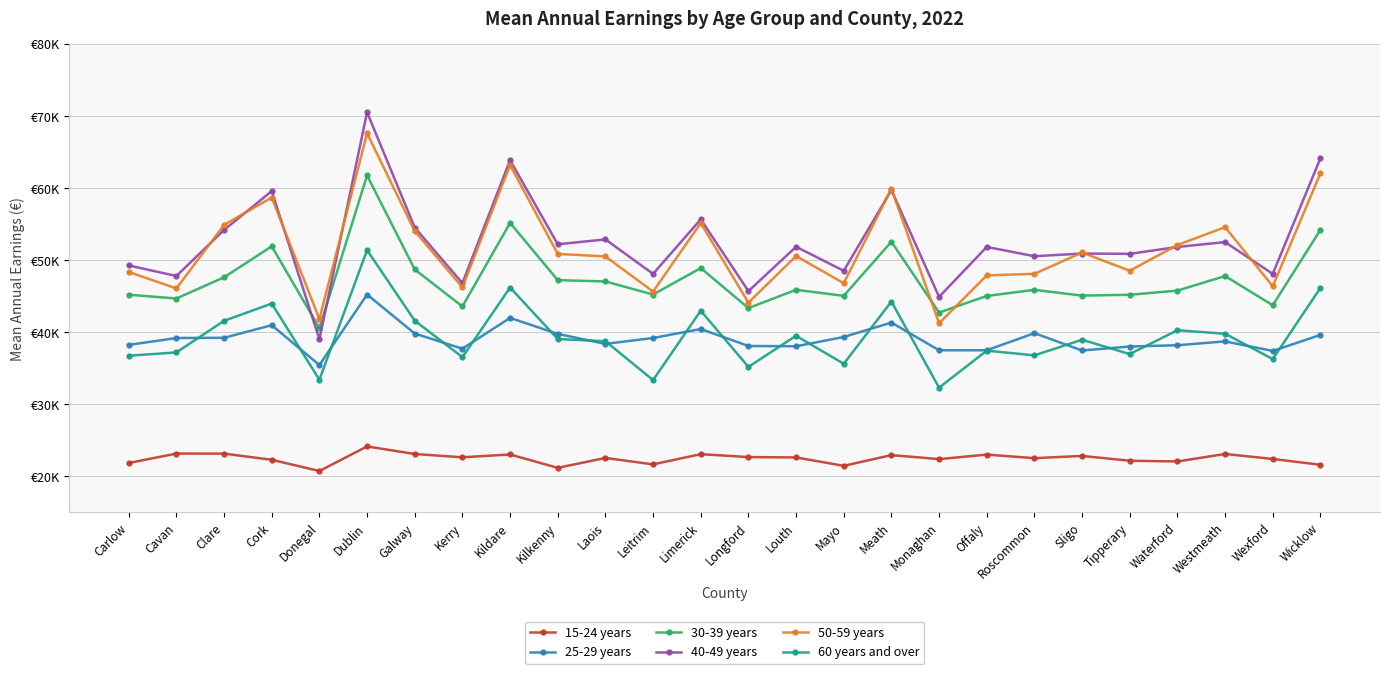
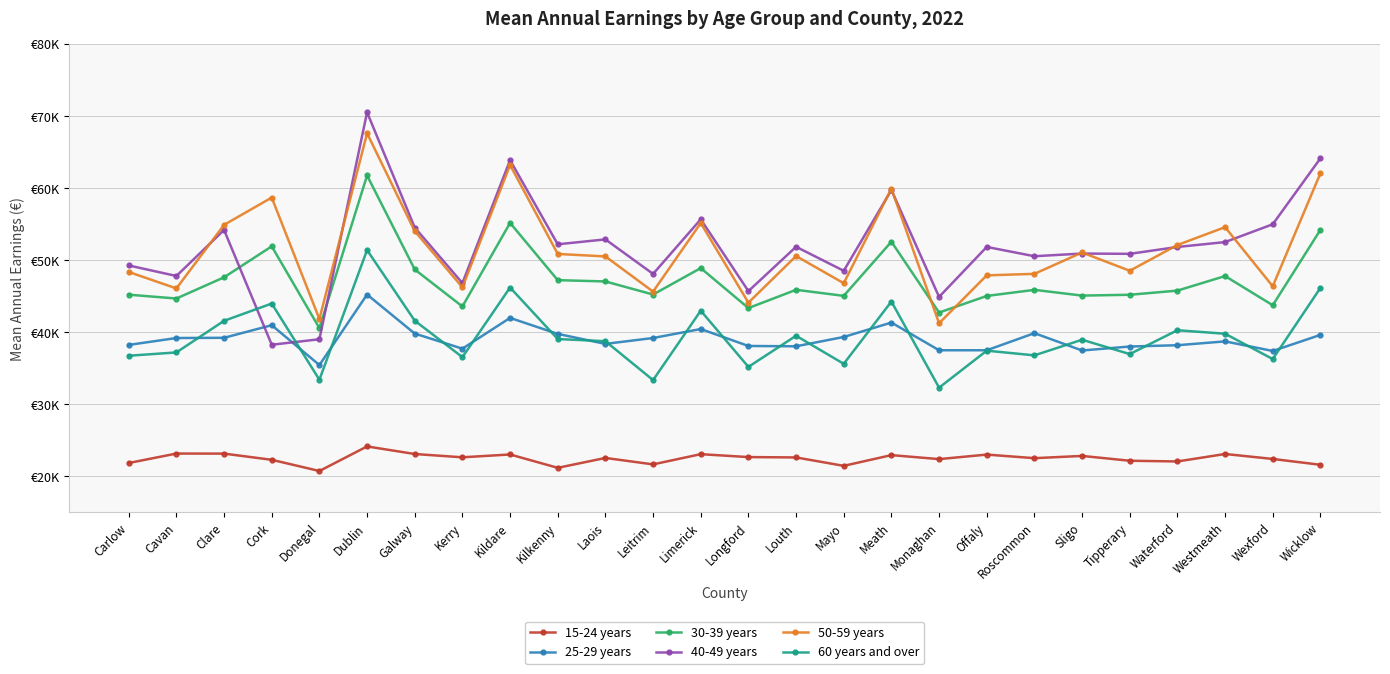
  {
    "15-24 years": {
      "Carlow": "€22000",
      "Cavan": "€23000",
      "Clare": "€23000",
      "Cork": "€22000",
      "Donegal": "€21000",
      "Dublin": "€24000",
      "Galway": "€23000",
      "Kerry": "€23000",
      "Kildare": "€23000",
      "Kilkenny": "€21000",
      "Laois": "€23000",
      "Leitrim": "€22000",
      "Limerick": "€23000",
      "Longford": "€23000",
      "Louth": "€23000",
      "Mayo": "€21000",
      "Meath": "€23000",
      "Monaghan": "€22000",
      "Offaly": "€23000",
      "Roscommon": "€23000",
      "Sligo": "€23000",
      "Tipperary": "€22000",
      "Waterford": "€22000",
      "Westmeath": "€23000",
      "Wexford": "€22000",
      "Wicklow": "€22000"
    },
    "25-29 years": {
      "Carlow": "€38000",
      "Cavan": "€39000",
      "Clare": "€39000",
      "Cork": "€41000",
      "Donegal": "€35000",
      "Dublin": "€45000",
      "Galway": "€40000",
      "Kerry": "€38000",
      "Kildare": "€42000",
      "Kilkenny": "€40000",
      "Laois": "€38000",
      "Leitrim": "€39000",
      "Limerick": "€40000",
      "Longford": "€38000",
      "Louth": "€38000",
      "Mayo": "€39000",
      "Meath": "€41000",
      "Monaghan": "€38000",
      "Roscommon": "€40000",
      "Sligo": "€37000",
      "Tipperary": "€38000",
      "Waterford": "€38000",
      "Westmeath": "€39000",
      "Wexford": "€37000",
      "Wicklow": "€40000"
    },
    "40-49 years": {
      "Carlow": "€49000",
      "Cavan": "€48000",
      "Clare": "€54000",
-     "Cork": "€60000",
+     "Cork": "€38000",
      "Donegal": "€39000",
      "Dublin": "€71000",
      "Galway": "€55000",
      "Kerry": "€47000",
      "Kildare": "€64000",
      "Kilkenny": "€52000",
      "Laois": "€53000",
      "Leitrim": "€48000",
      "Limerick": "€56000",
      "Longford": "€46000",
      "Louth": "€52000",
      "Mayo": "€49000",
      "Monaghan": "€45000",
      "Offaly": "€52000",
      "Roscommon": "€51000",
      "Tipperary": "€51000",
      "Westmeath": "€53000",
-     "Wexford": "€48000",
+     "Wexford": "€55000",
      "Wicklow": "€64000"
    },
    "50-59 years": {
      "Carlow": "€48000",
      "Cavan": "€46000",
      "Clare": "€55000",
      "Cork": "€59000",
      "Donegal": "€42000",
      "Dublin": "€68000",
      "Galway": "€54000",
      "Kerry": "€46000",
      "Kildare": "€63000",
      "Kilkenny": "€51000",
      "Laois": "€51000",
      "Leitrim": "€46000",
      "Limerick": "€55000",
      "Longford": "€44000",
      "Louth": "€51000",
      "Mayo": "€47000",
      "Monaghan": "€41000",
      "Offaly": "€48000",
      "Roscommon": "€48000",
      "Tipperary": "€49000",
      "Westmeath": "€55000",
      "Wexford": "€46000",
      "Wicklow": "€62000"
    }
  }
